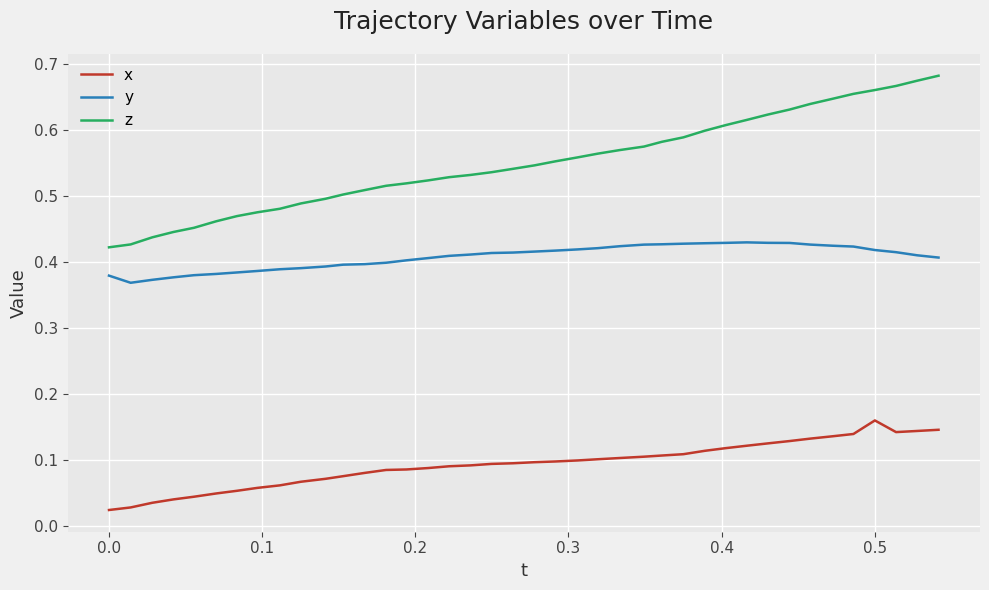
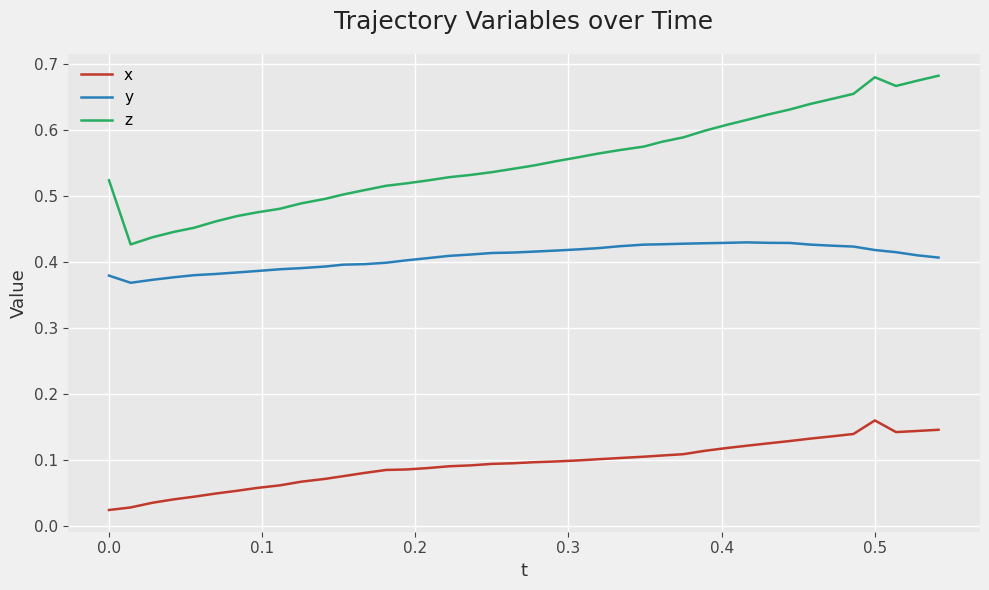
  {
    "x": {
      "0.0": 0.02,
      "0.5": 0.16
    },
    "y": {
      "0.0": 0.38,
      "0.5": 0.42
    },
    "z": {
-     "0.0": 0.42,
-     "0.5": 0.66
+     "0.0": 0.52,
+     "0.5": 0.68
    }
  }
